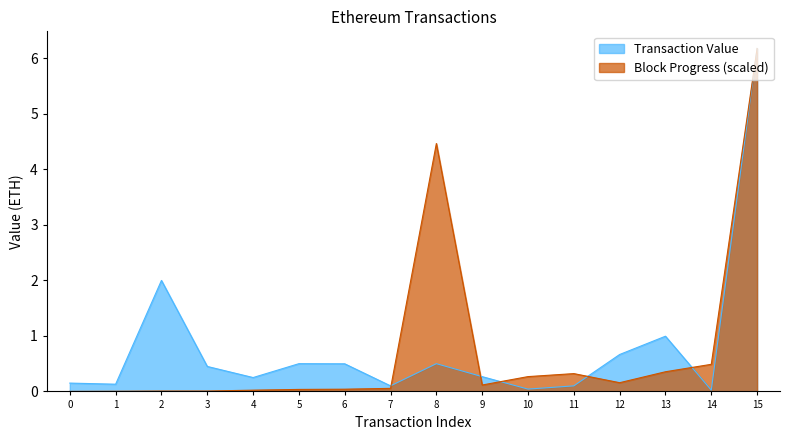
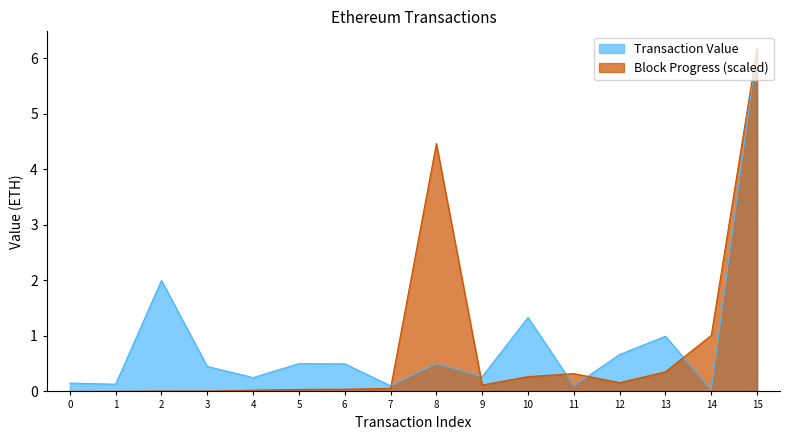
  {
    "Transaction Value": {
      "0": 0.2,
      "1": 0.1,
      "2": 2.0,
      "3": 0.5,
      "4": 0.3,
      "5": 0.5,
      "6": 0.5,
      "8": 0.5,
      "9": 0.3,
-     "10": 0.0,
+     "10": 1.3,
      "11": 0.1,
      "12": 0.7,
      "13": 1.0,
      "14": 0.0
    },
    "Block Progress (scaled)": {
      "0": 0.0,
      "1": 0.0,
      "2": 0.0,
      "3": 0.0,
      "4": 0.0,
      "5": 0.0,
      "6": 0.0,
      "8": 4.5,
      "9": 0.1,
      "10": 0.3,
      "11": 0.3,
      "12": 0.2,
      "13": 0.4,
-     "14": 0.5
+     "14": 1.0
    }
  }
